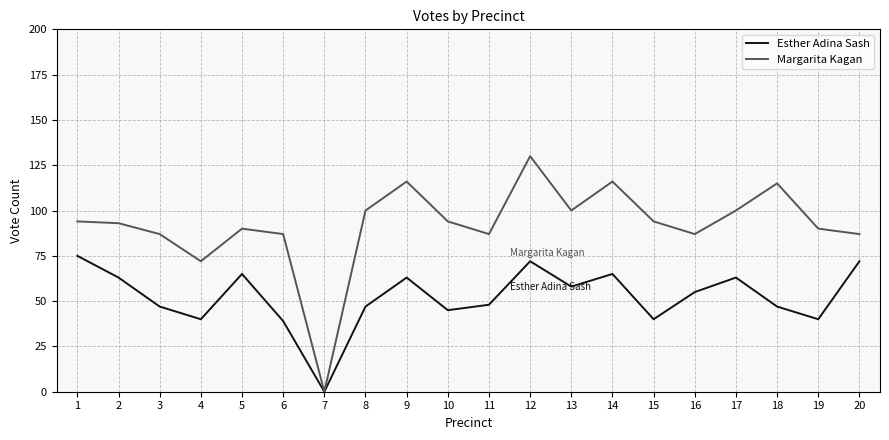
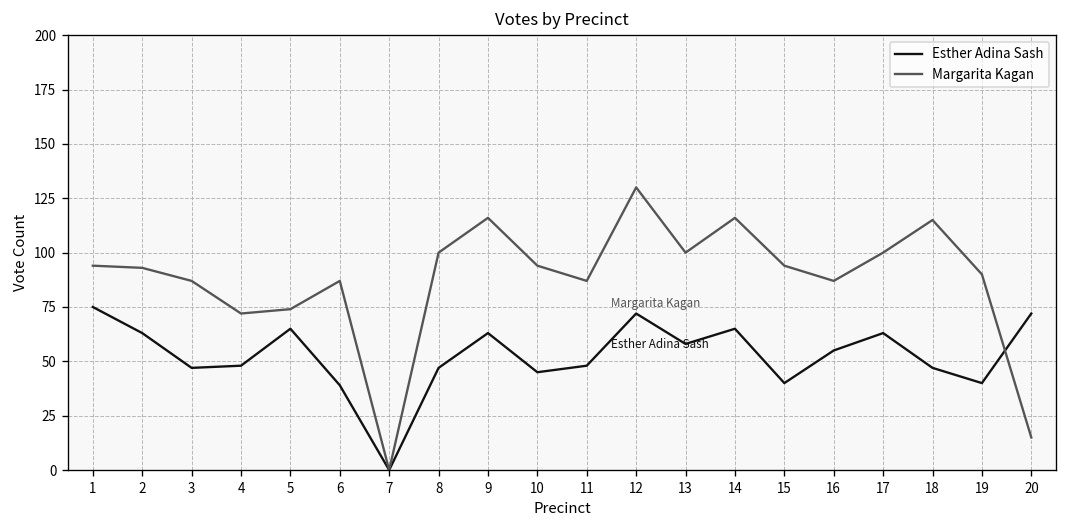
  {
    "Esther Adina Sash": {
      "1": 75,
      "2": 63,
      "3": 47,
-     "4": 40,
+     "4": 48,
      "5": 65,
      "6": 39,
      "8": 47,
      "9": 63,
      "10": 45,
      "11": 48,
      "12": 72,
      "13": 58,
      "14": 65,
      "15": 40,
      "16": 55,
      "17": 63,
      "18": 47,
      "19": 40,
      "20": 72
    },
    "Margarita Kagan": {
      "1": 94,
      "2": 93,
      "3": 87,
      "4": 72,
-     "5": 90,
+     "5": 74,
      "6": 87,
      "8": 100,
      "9": 116,
      "10": 94,
      "11": 87,
      "12": 130,
      "13": 100,
      "14": 116,
      "15": 94,
      "16": 87,
      "17": 100,
      "18": 115,
      "19": 90,
-     "20": 87
+     "20": 15
    }
  }
